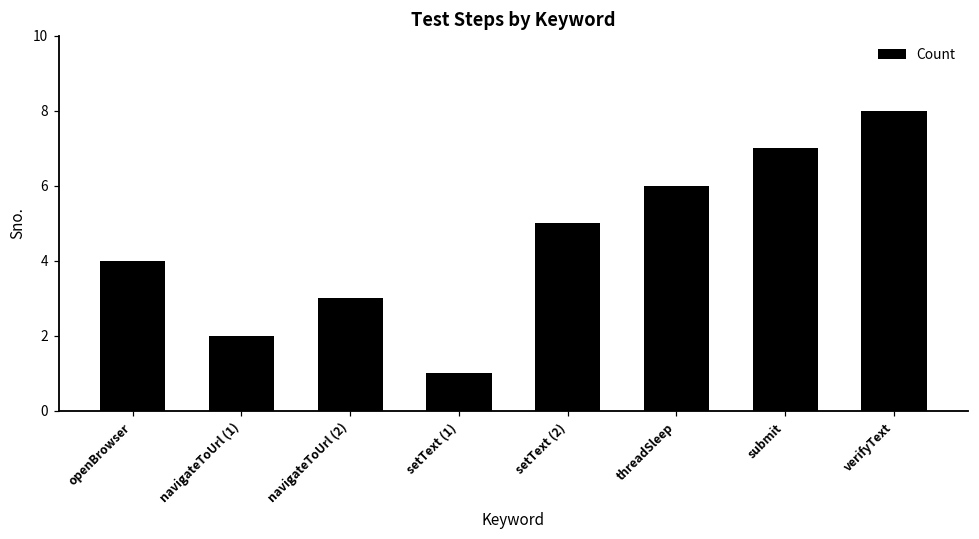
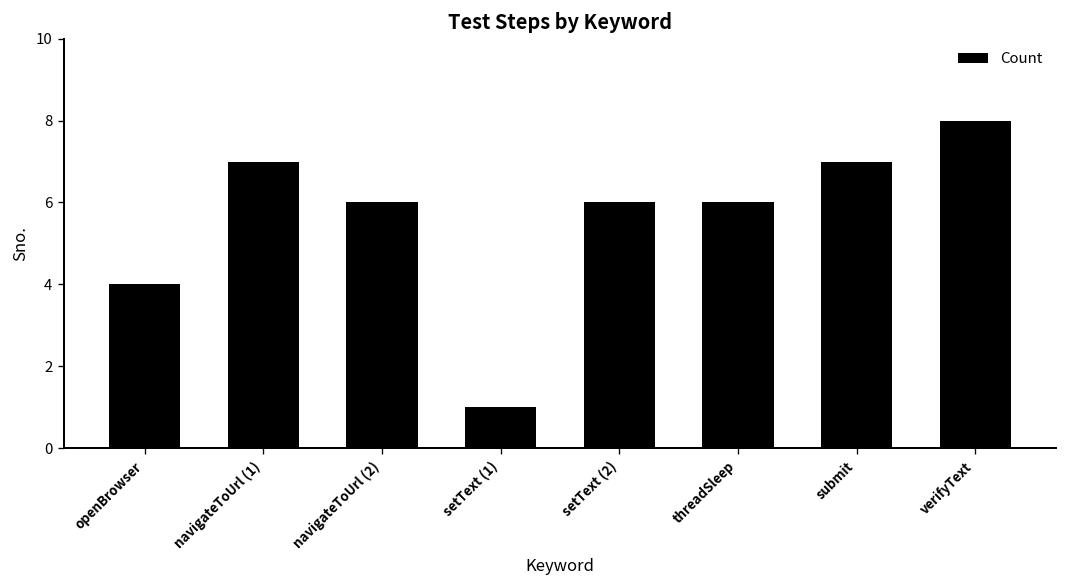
  {
    "openBrowser": 4,
-   "navigateToUrl (1)": 2,
-   "navigateToUrl (2)": 3,
+   "navigateToUrl (1)": 7,
+   "navigateToUrl (2)": 6,
    "setText (1)": 1,
-   "setText (2)": 5,
+   "setText (2)": 6,
    "threadSleep": 6,
    "submit": 7,
    "verifyText": 8
  }
